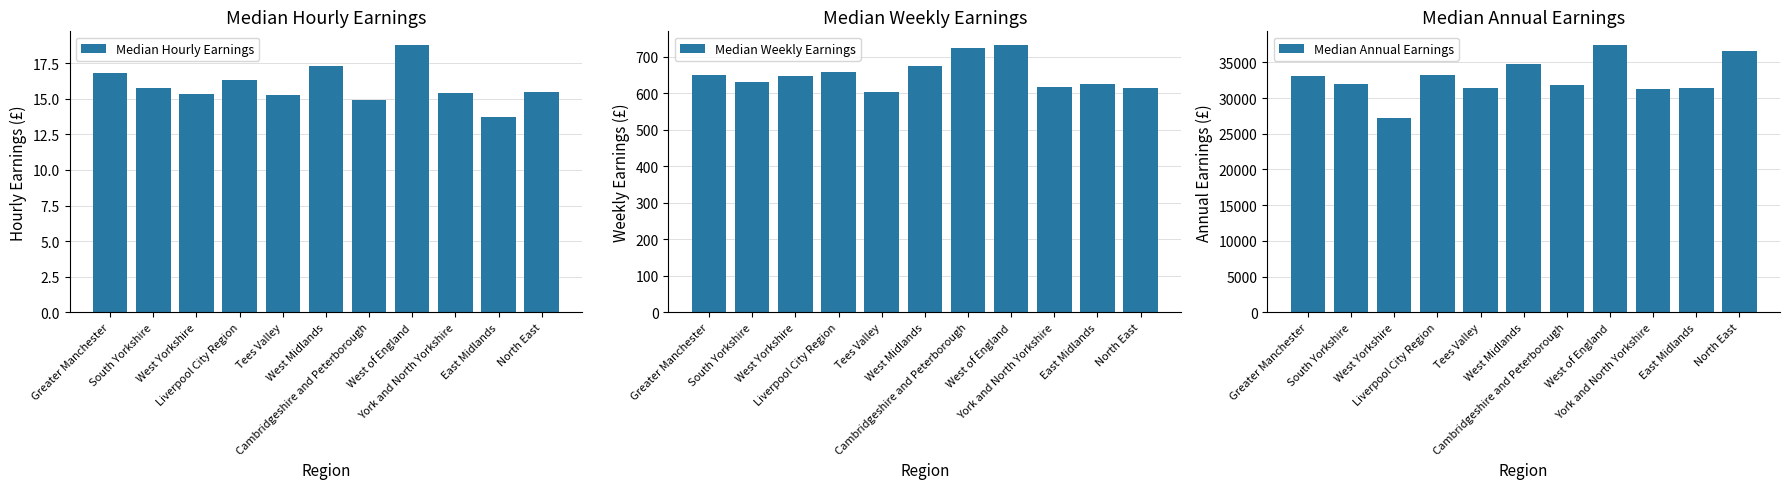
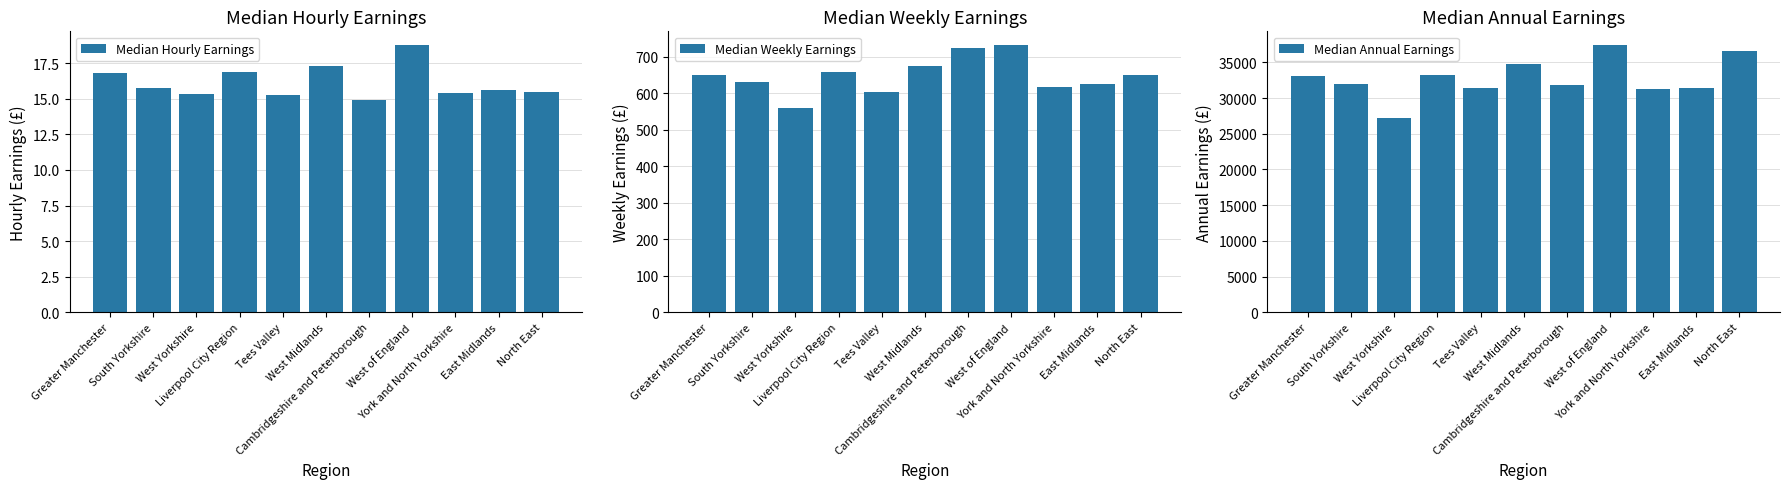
  {
    "Median Hourly Earnings": {
      "Greater Manchester": 16.8,
      "South Yorkshire": 15.8,
      "West Yorkshire": 15.3,
-     "Liverpool City Region": 16.3,
+     "Liverpool City Region": 16.9,
      "Tees Valley": 15.3,
      "West Midlands": 17.3,
      "Cambridgeshire and Peterborough": 14.9,
      "West of England": 18.8,
      "York and North Yorkshire": 15.4,
-     "East Midlands": 13.8,
+     "East Midlands": 15.6,
      "North East": 15.5
    },
    "Median Weekly Earnings": {
      "Greater Manchester": 650,
      "South Yorkshire": 630,
-     "West Yorkshire": 650,
+     "West Yorkshire": 560,
      "Liverpool City Region": 660,
      "Tees Valley": 600,
      "West Midlands": 680,
      "Cambridgeshire and Peterborough": 720,
      "West of England": 730,
      "York and North Yorkshire": 620,
      "East Midlands": 620,
-     "North East": 610
+     "North East": 650
    },
    "Median Annual Earnings": {
      "Greater Manchester": 33000,
      "South Yorkshire": 32000,
      "West Yorkshire": 27000,
      "Liverpool City Region": 33000,
      "Tees Valley": 31000,
      "West Midlands": 35000,
      "Cambridgeshire and Peterborough": 32000,
      "West of England": 37000,
      "York and North Yorkshire": 31000,
      "East Midlands": 31000,
      "North East": 37000
    }
  }
